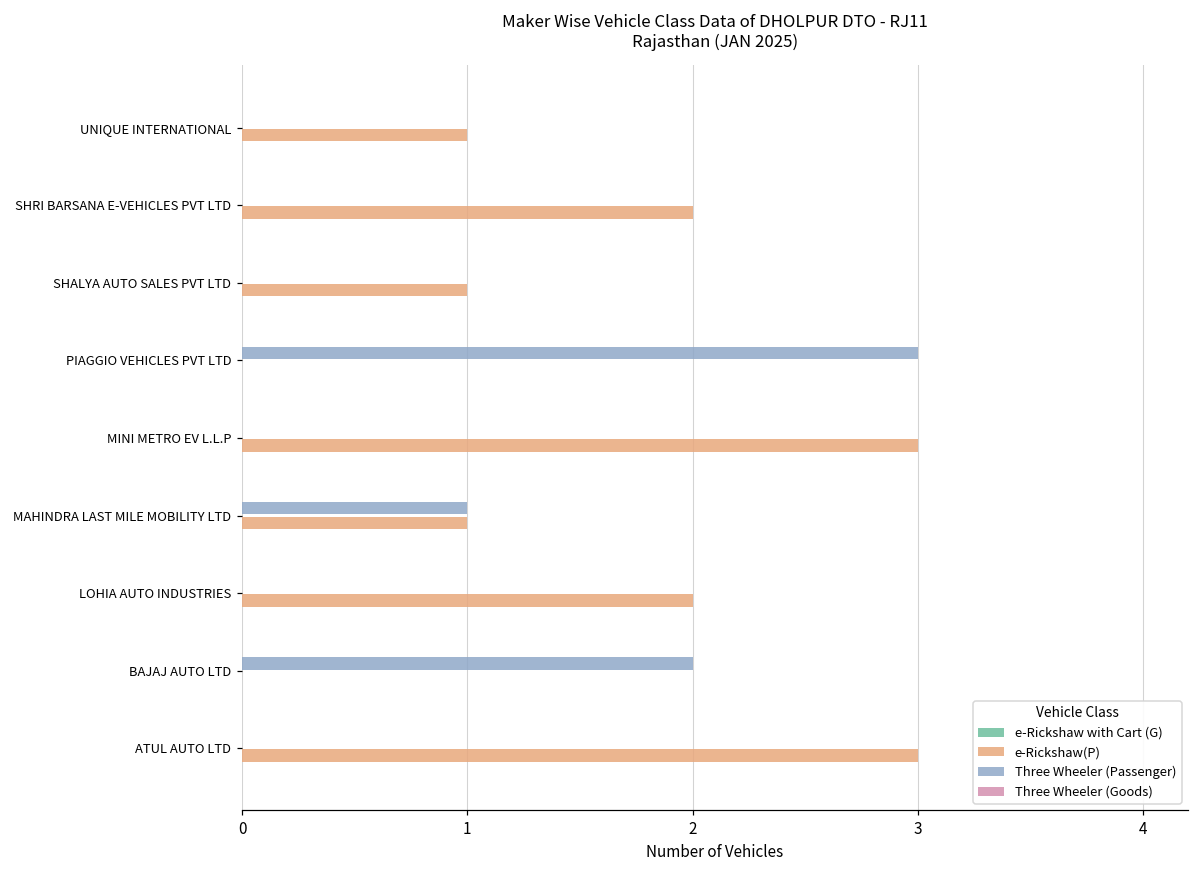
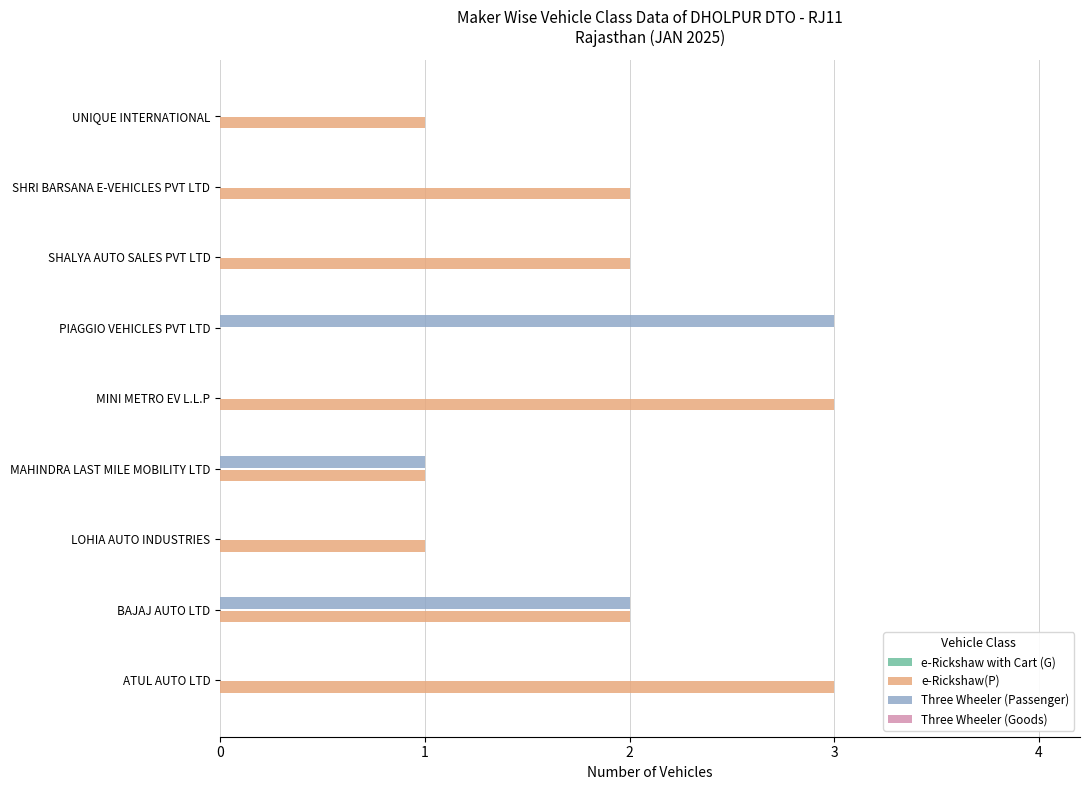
  {
    "e-Rickshaw(P)": {
      "UNIQUE INTERNATIONAL": 1,
      "SHRI BARSANA E-VEHICLES PVT LTD": 2,
-     "SHALYA AUTO SALES PVT LTD": 1,
+     "SHALYA AUTO SALES PVT LTD": 2,
      "PIAGGIO VEHICLES PVT LTD": 0,
      "MINI METRO EV L.L.P": 3,
      "MAHINDRA LAST MILE MOBILITY LTD": 1,
-     "LOHIA AUTO INDUSTRIES": 2,
-     "BAJAJ AUTO LTD": 0,
+     "LOHIA AUTO INDUSTRIES": 1,
+     "BAJAJ AUTO LTD": 2,
      "ATUL AUTO LTD": 3
    },
    "Three Wheeler (Goods)": {
      "UNIQUE INTERNATIONAL": 0,
      "SHRI BARSANA E-VEHICLES PVT LTD": 0,
      "SHALYA AUTO SALES PVT LTD": 0,
      "PIAGGIO VEHICLES PVT LTD": 0,
      "MINI METRO EV L.L.P": 0,
      "MAHINDRA LAST MILE MOBILITY LTD": 0,
      "LOHIA AUTO INDUSTRIES": 0,
      "BAJAJ AUTO LTD": 0,
      "ATUL AUTO LTD": 0
    }
  }
